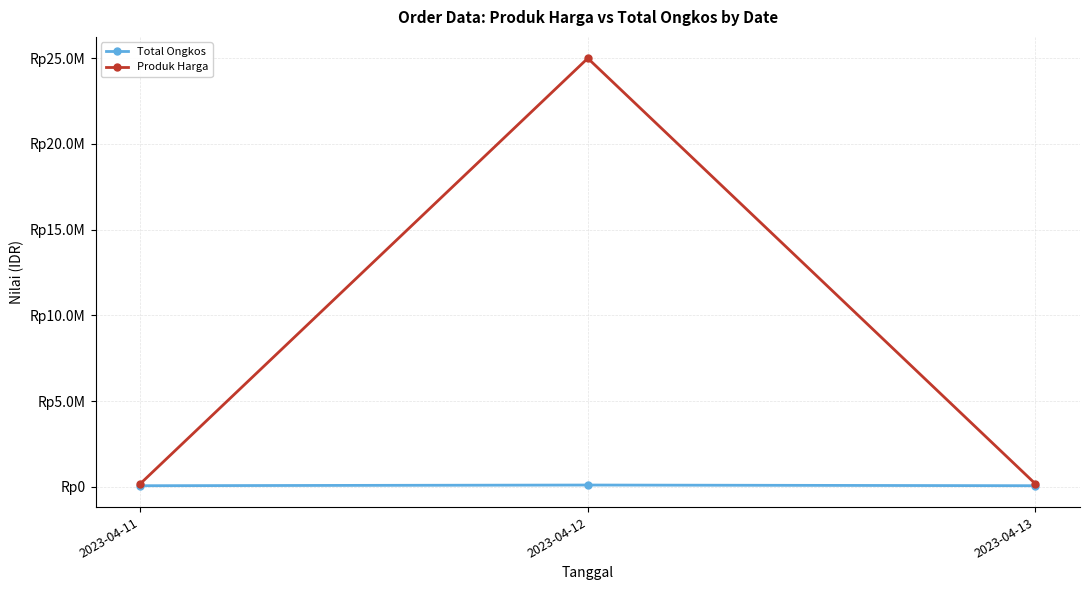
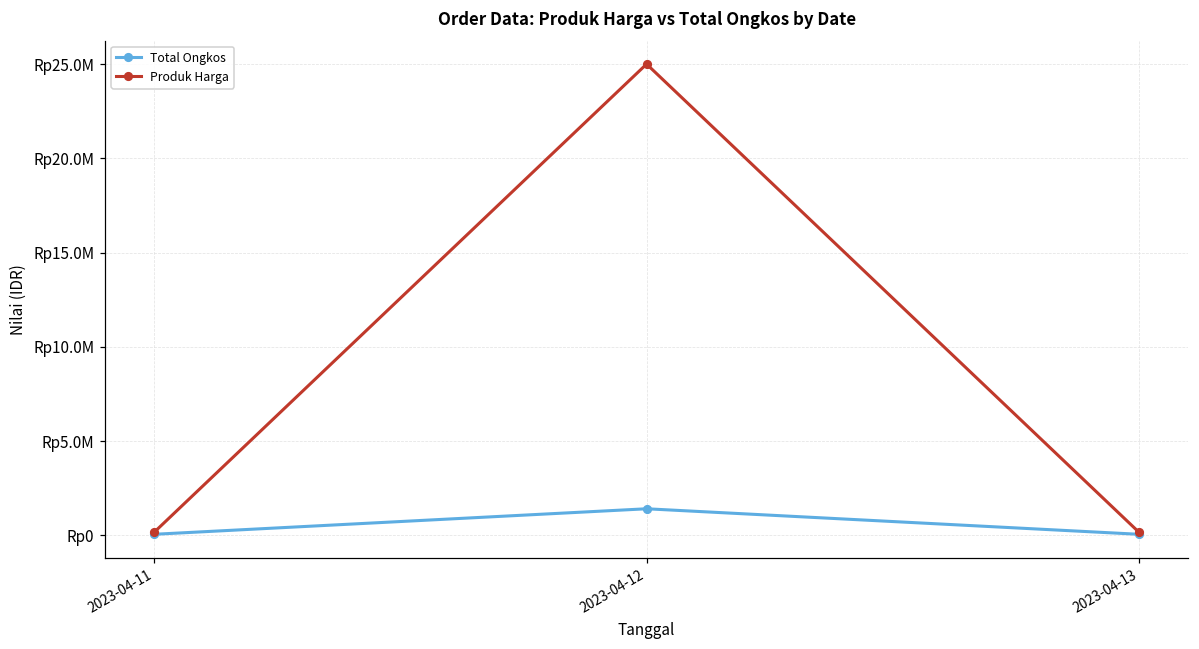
  {
    "Total Ongkos": {
-     "2023-04-12": "Rp100000"
+     "2023-04-12": "Rp1400000"
    },
    "Produk Harga": {
      "2023-04-12": "Rp25000000"
    }
  }
